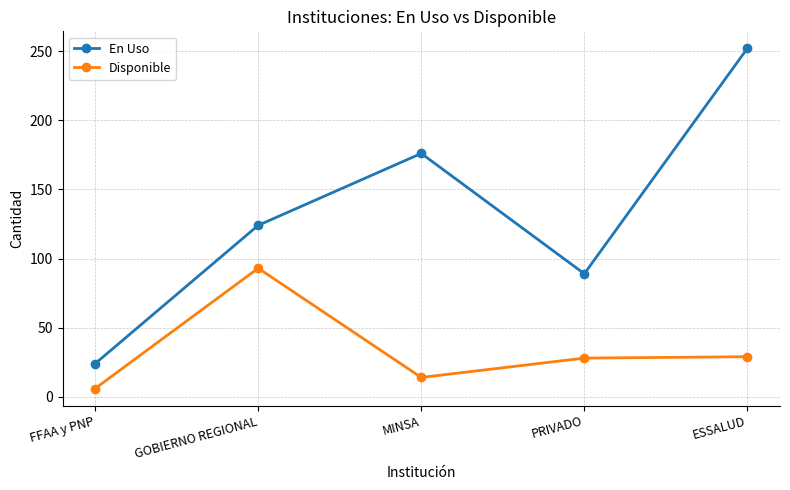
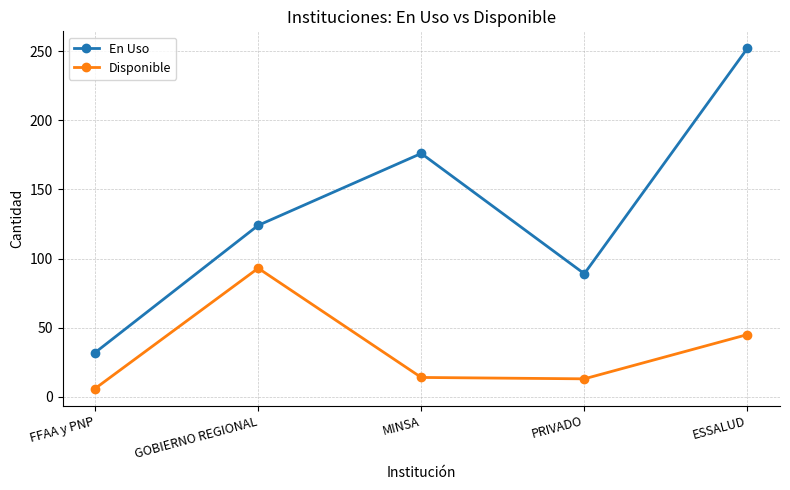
  {
    "En Uso": {
-     "FFAA y PNP": 24,
+     "FFAA y PNP": 32,
      "GOBIERNO REGIONAL": 124,
      "MINSA": 176,
      "PRIVADO": 89,
      "ESSALUD": 252
    },
    "Disponible": {
      "FFAA y PNP": 6,
      "GOBIERNO REGIONAL": 93,
      "MINSA": 14,
-     "PRIVADO": 28,
-     "ESSALUD": 29
+     "PRIVADO": 13,
+     "ESSALUD": 45
    }
  }
